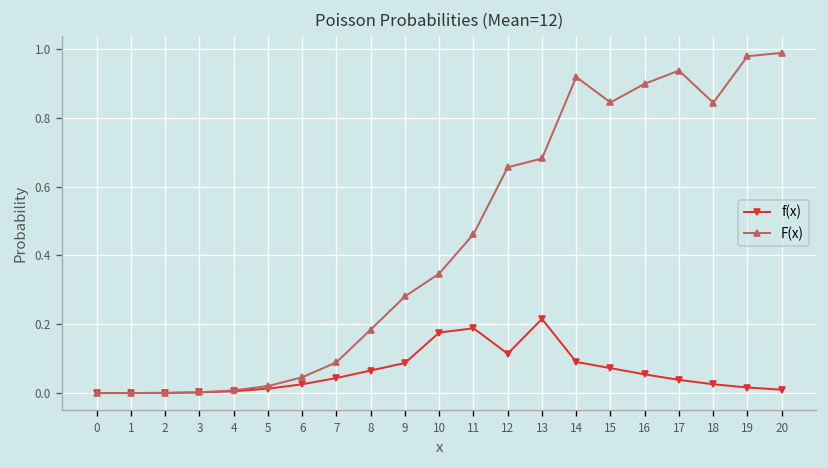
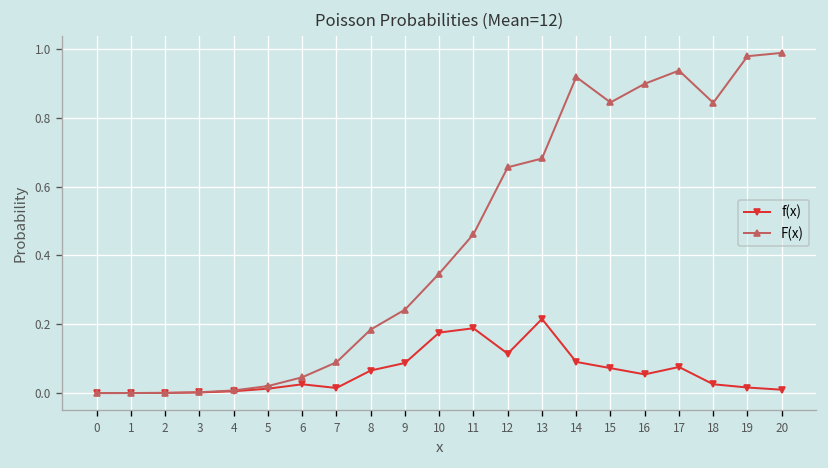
  {
    "f(x)": {
      "6": 0.03,
-     "7": 0.04,
+     "7": 0.01,
      "8": 0.07,
      "9": 0.09,
      "10": 0.18,
      "11": 0.19,
      "12": 0.11,
      "13": 0.22,
      "14": 0.09,
      "15": 0.07,
      "16": 0.05,
-     "17": 0.04,
+     "17": 0.08,
      "18": 0.03,
      "19": 0.02,
      "20": 0.01
    },
    "F(x)": {
      "6": 0.05,
      "7": 0.09,
      "8": 0.18,
-     "9": 0.28,
+     "9": 0.24,
      "10": 0.35,
      "11": 0.46,
      "12": 0.66,
      "13": 0.68,
      "14": 0.92,
      "15": 0.84,
      "16": 0.90,
      "17": 0.94,
      "18": 0.84,
      "19": 0.98,
      "20": 0.99
    }
  }
